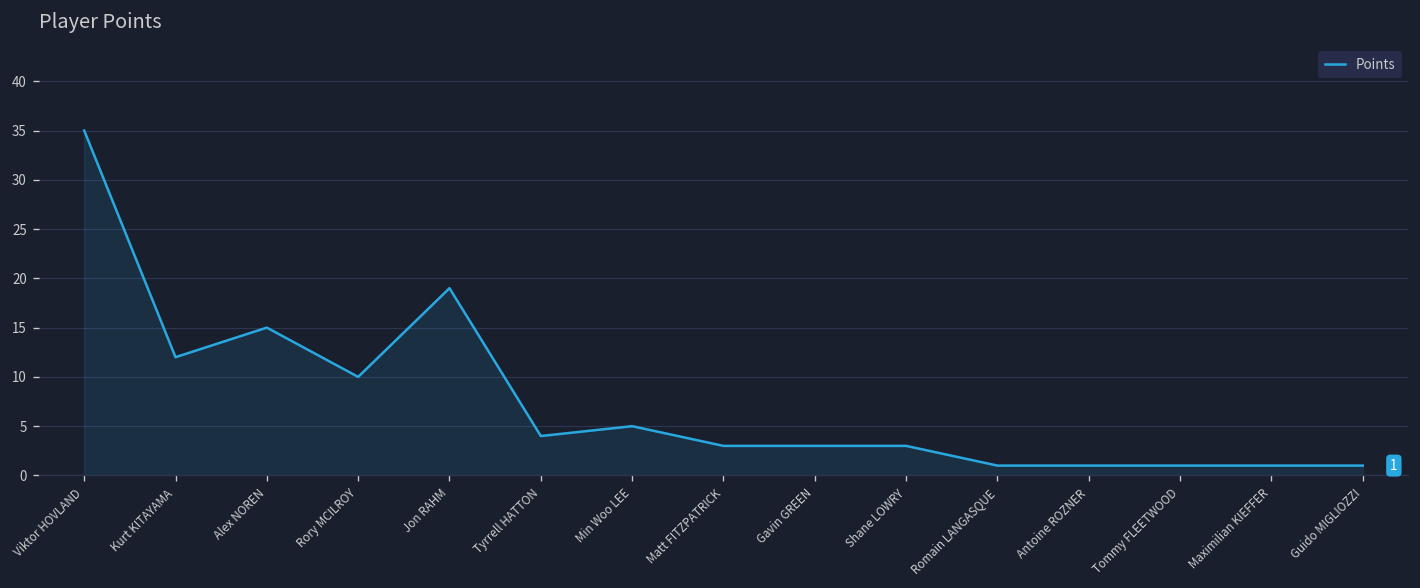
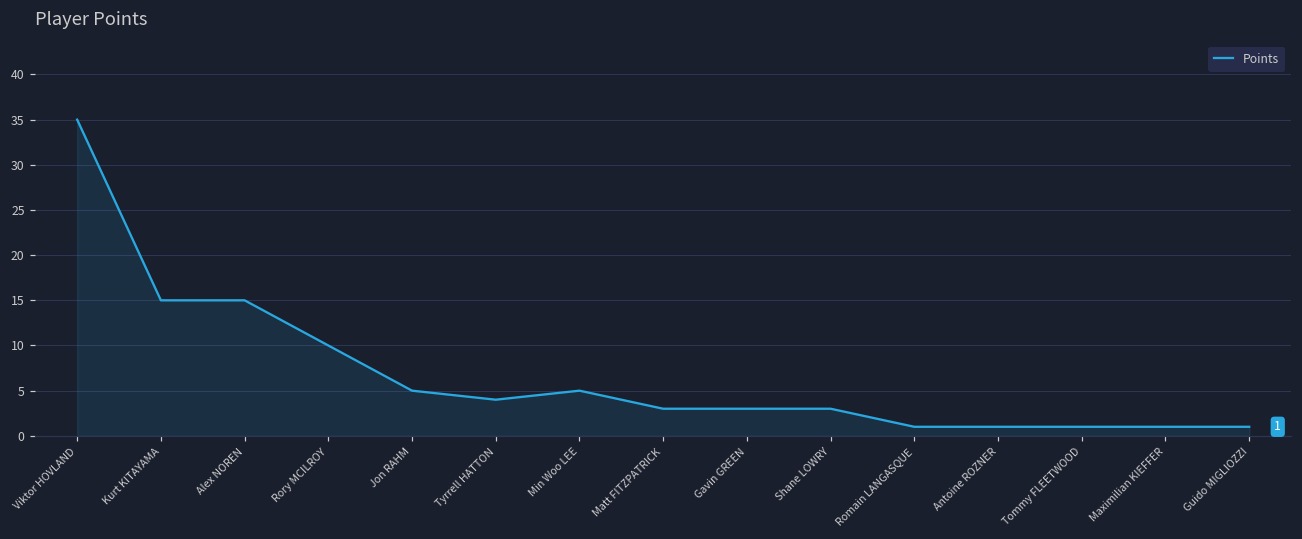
  {
    "Viktor HOVLAND": 35,
-   "Kurt KITAYAMA": 12,
+   "Kurt KITAYAMA": 15,
    "Alex NOREN": 15,
    "Rory MCILROY": 10,
-   "Jon RAHM": 19,
+   "Jon RAHM": 5,
    "Tyrrell HATTON": 4,
    "Min Woo LEE": 5,
    "Matt FITZPATRICK": 3,
    "Gavin GREEN": 3,
    "Shane LOWRY": 3,
    "Romain LANGASQUE": 1,
    "Antoine ROZNER": 1,
    "Tommy FLEETWOOD": 1,
    "Maximilian KIEFFER": 1
  }
